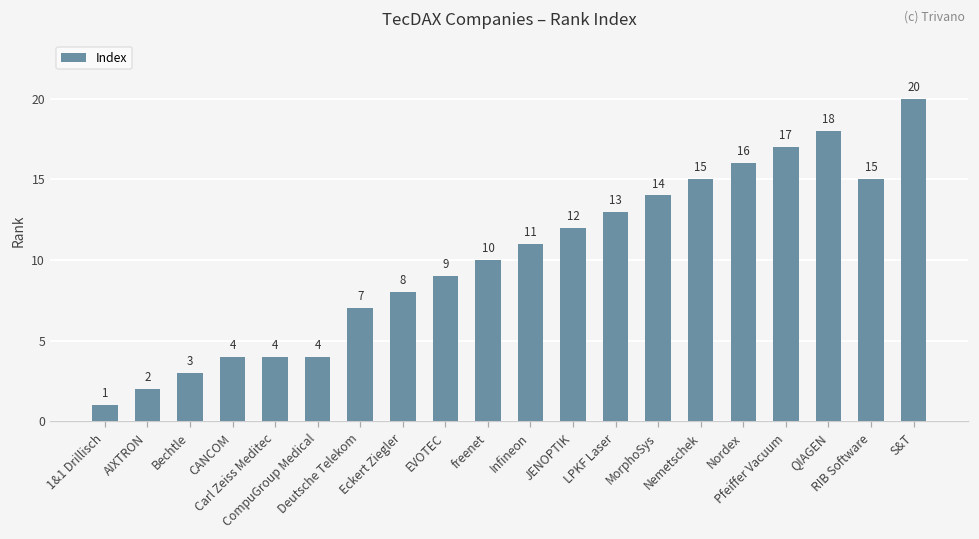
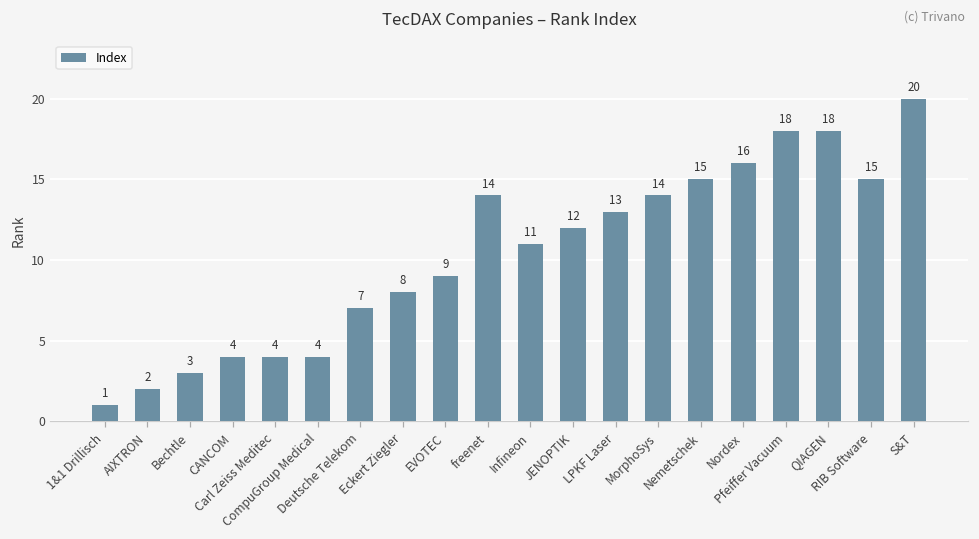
  {
    "1&1 Drillisch": 1,
    "AIXTRON": 2,
    "Bechtle": 3,
    "CANCOM": 4,
    "Carl Zeiss Meditec": 4,
    "CompuGroup Medical": 4,
    "Deutsche Telekom": 7,
    "Eckert Ziegler": 8,
    "EVOTEC": 9,
-   "freenet": 10,
+   "freenet": 14,
    "Infineon": 11,
    "JENOPTIK": 12,
    "LPKF Laser": 13,
    "MorphoSys": 14,
    "Nemetschek": 15,
    "Nordex": 16,
-   "Pfeiffer Vacuum": 17,
+   "Pfeiffer Vacuum": 18,
    "QIAGEN": 18,
    "RIB Software": 15,
    "S&T": 20
  }
